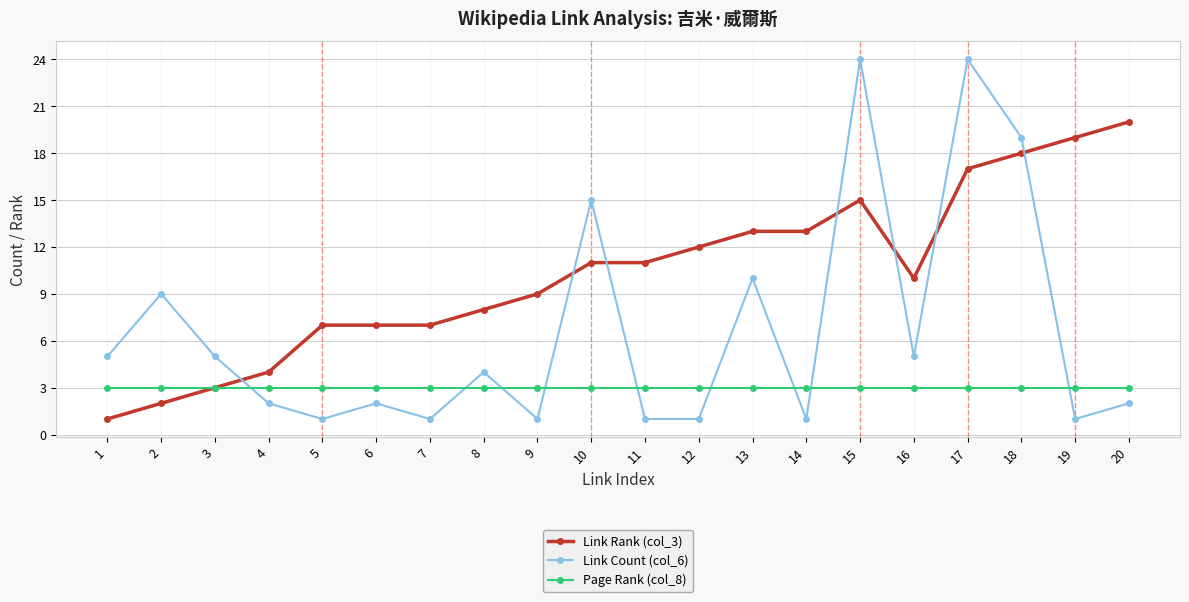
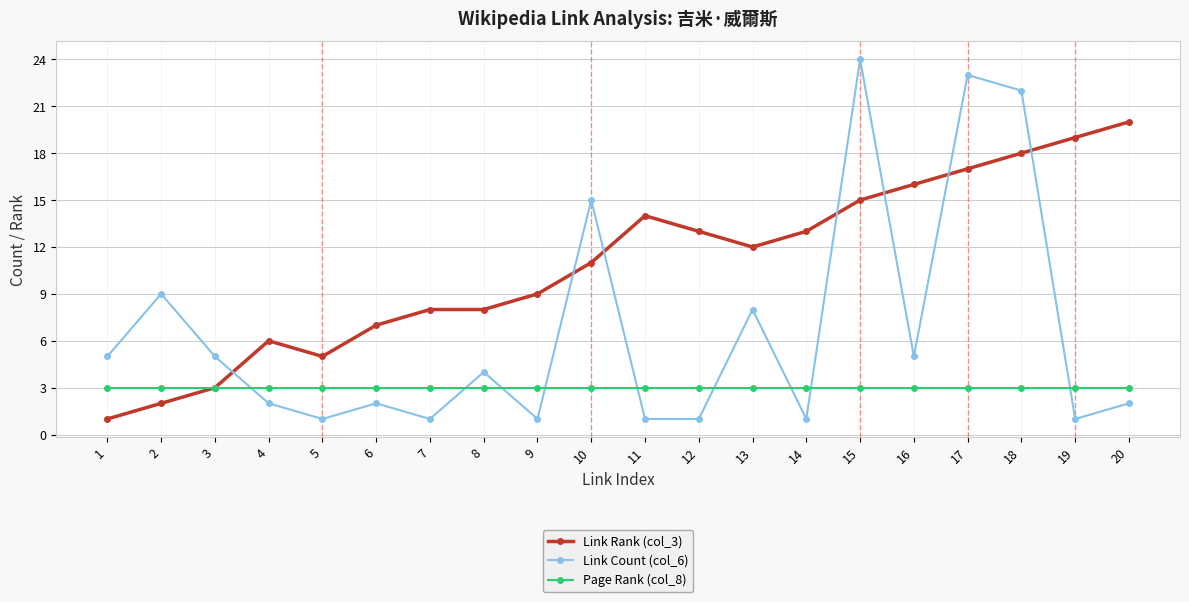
  {
    "Link Rank (col_3)": {
      "1": 1,
      "2": 2,
-     "4": 4,
-     "5": 7,
+     "4": 6,
+     "5": 5,
      "6": 7,
-     "7": 7,
+     "7": 8,
      "8": 8,
      "9": 9,
      "10": 11,
-     "11": 11,
-     "12": 12,
-     "13": 13,
+     "11": 14,
+     "12": 13,
+     "13": 12,
      "14": 13,
      "15": 15,
-     "16": 10,
+     "16": 16,
      "17": 17,
      "18": 18,
      "19": 19,
      "20": 20
    },
    "Link Count (col_6)": {
      "1": 5,
      "2": 9,
      "3": 5,
      "4": 2,
      "5": 1,
      "6": 2,
      "7": 1,
      "8": 4,
      "9": 1,
      "10": 15,
      "11": 1,
      "12": 1,
-     "13": 10,
+     "13": 8,
      "14": 1,
      "15": 24,
      "16": 5,
-     "17": 24,
-     "18": 19,
+     "17": 23,
+     "18": 22,
      "19": 1,
      "20": 2
    },
    "Page Rank (col_8)": {
      "1": 3,
      "2": 3,
      "4": 3,
      "5": 3,
      "6": 3,
      "7": 3,
      "8": 3,
      "9": 3,
      "10": 3,
      "11": 3,
      "12": 3,
      "13": 3,
      "14": 3,
      "15": 3,
      "16": 3,
      "17": 3,
      "18": 3,
      "19": 3,
      "20": 3
    }
  }
